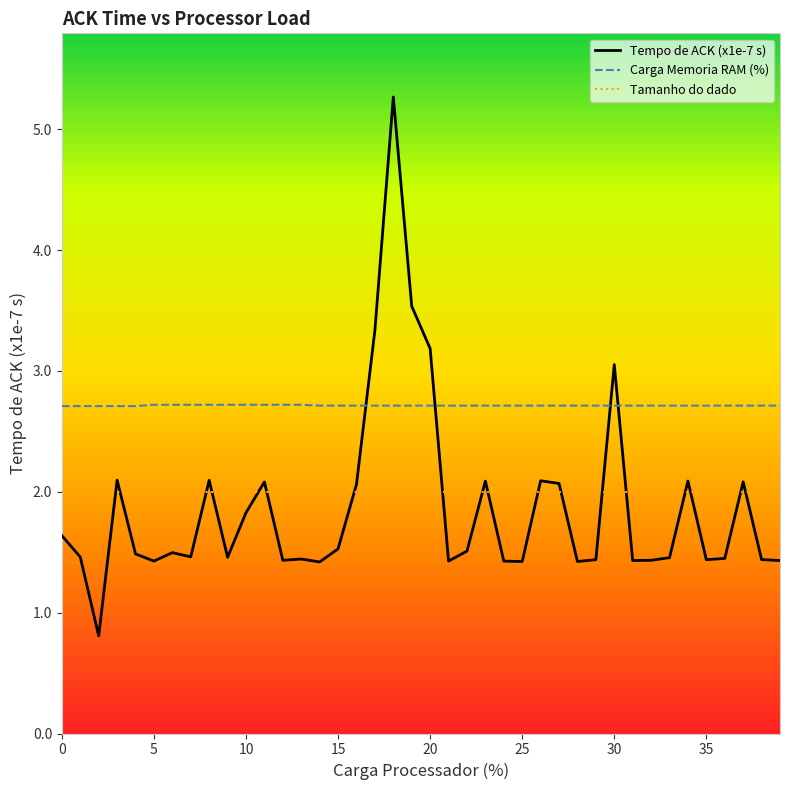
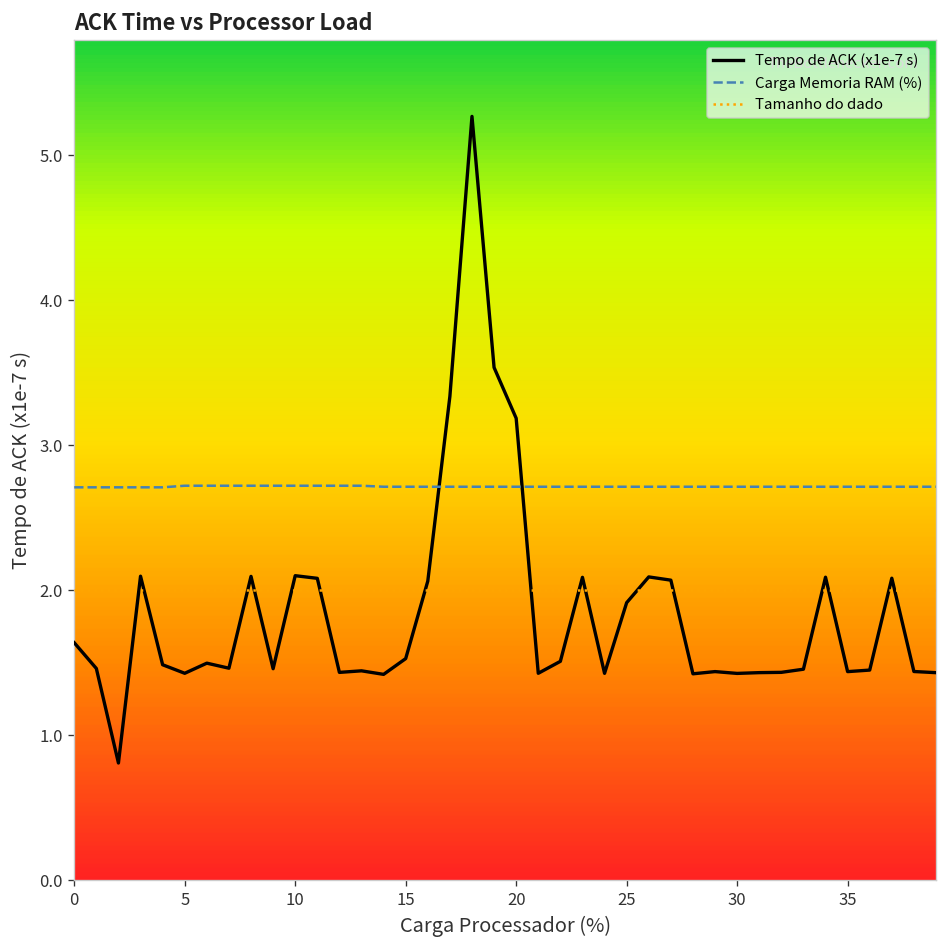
  {
    "Tempo de ACK (x1e-7 s)": {
      "0": 1.64,
      "5": 1.43,
-     "10": 1.83,
+     "10": 2.10,
      "15": 1.53,
      "20": 3.19,
-     "25": 1.42,
-     "30": 3.05,
+     "25": 1.91,
+     "30": 1.43,
      "35": 1.44
    },
    "Carga Memoria RAM (%)": {
      "0": 2.71,
      "5": 2.72,
      "10": 2.72,
      "15": 2.71,
      "20": 2.71,
      "25": 2.71,
      "30": 2.71,
      "35": 2.71
    },
    "Tamanho do dado": {
      "0": 2.00,
      "5": 2.00,
      "10": 2.00,
      "15": 2.00,
      "20": 2.00,
      "25": 2.00,
      "30": 2.00,
      "35": 2.00
    }
  }
